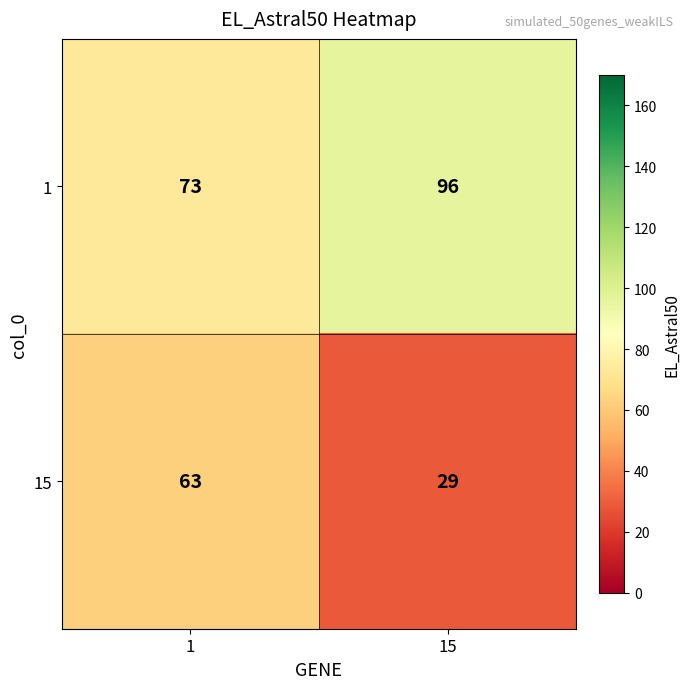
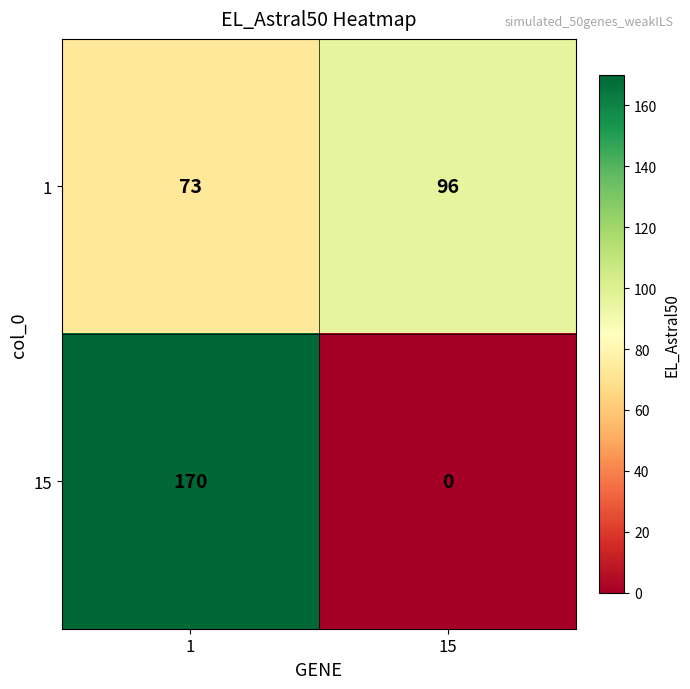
  {
    "1": {
      "1": 73,
      "15": 96
    },
    "15": {
-     "1": 63,
-     "15": 29
+     "1": 170,
+     "15": 0
    }
  }
